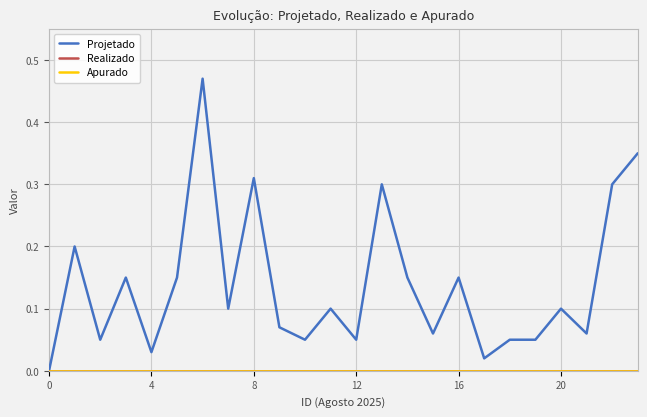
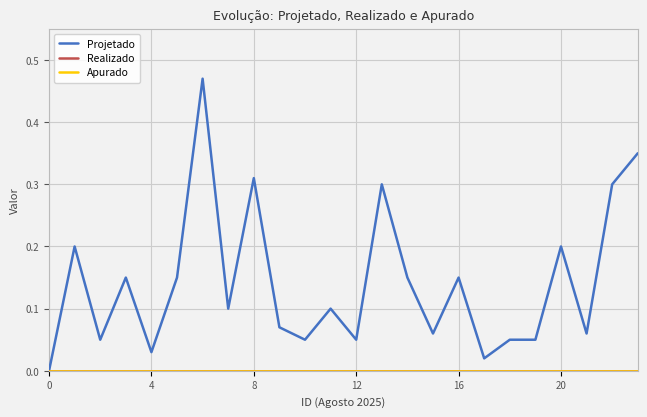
  {
    "Projetado": {
      "4": 0.03,
      "8": 0.31,
      "12": 0.05,
      "16": 0.15,
-     "20": 0.1
+     "20": 0.2
    },
    "Apurado": {
      "4": 0.0,
      "8": 0.0,
      "12": 0.0,
      "16": 0.0,
      "20": 0.0
    }
  }
